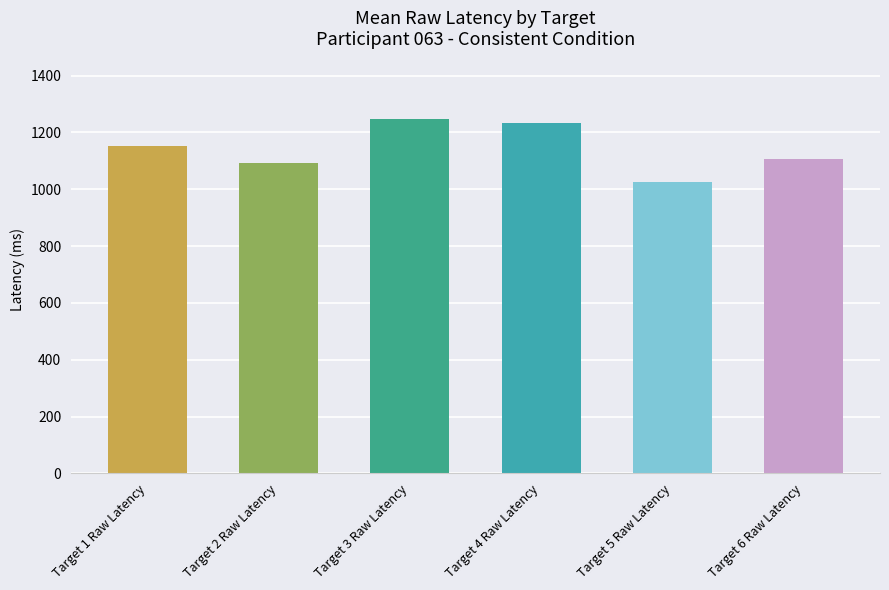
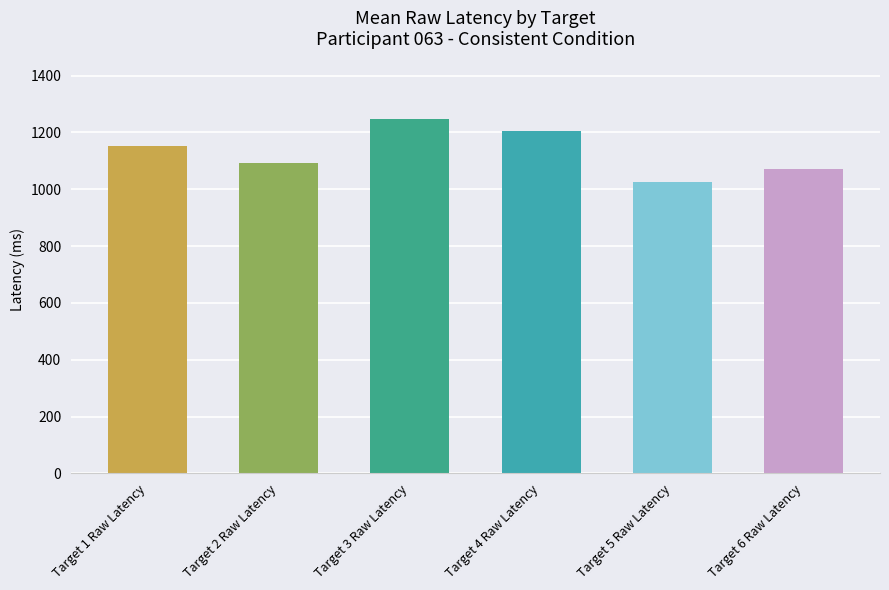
  {
    "Target 1 Raw Latency": 1150,
    "Target 2 Raw Latency": 1090,
    "Target 3 Raw Latency": 1250,
-   "Target 4 Raw Latency": 1230,
+   "Target 4 Raw Latency": 1200,
    "Target 5 Raw Latency": 1020,
-   "Target 6 Raw Latency": 1110
+   "Target 6 Raw Latency": 1070
  }
